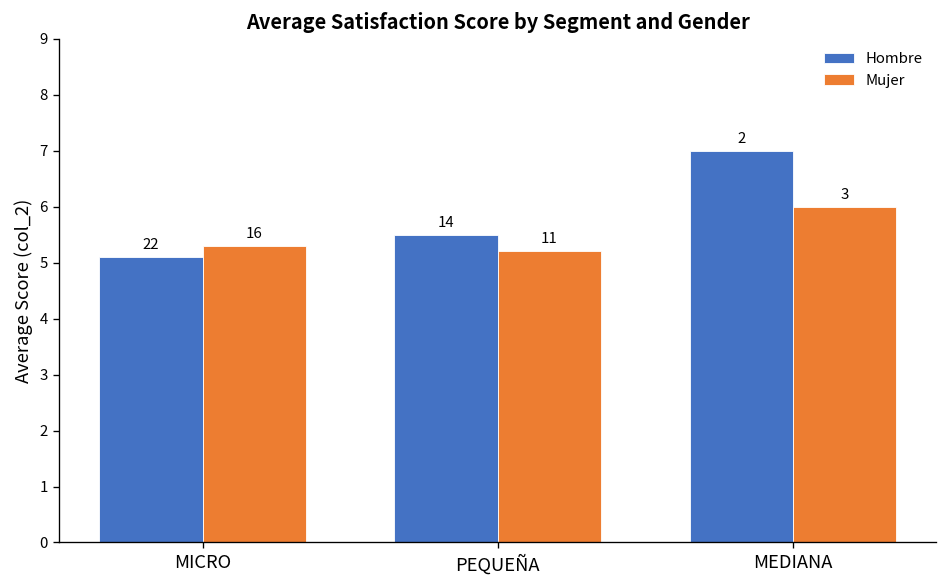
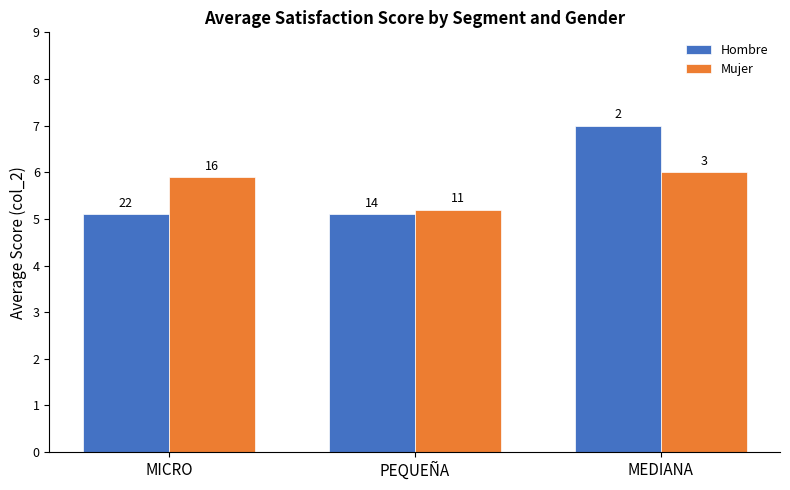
  {
    "Hombre": {
-     "PEQUEÑA": 5.5
+     "PEQUEÑA": 5.1
    },
    "Mujer": {
-     "MICRO": 5.3
+     "MICRO": 5.9
    }
  }
